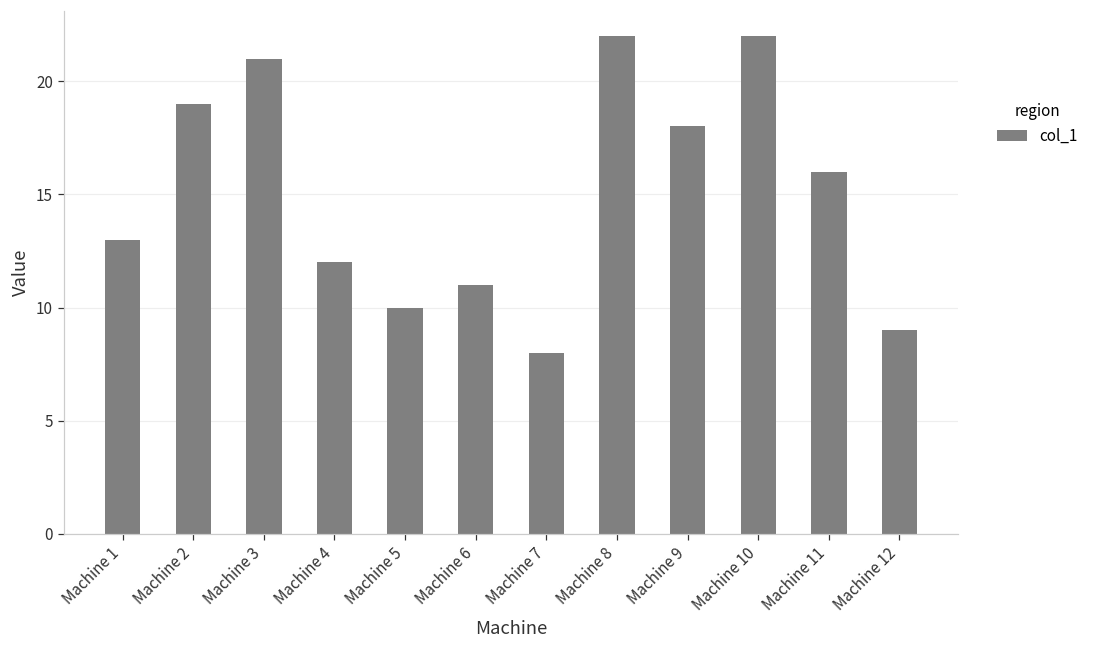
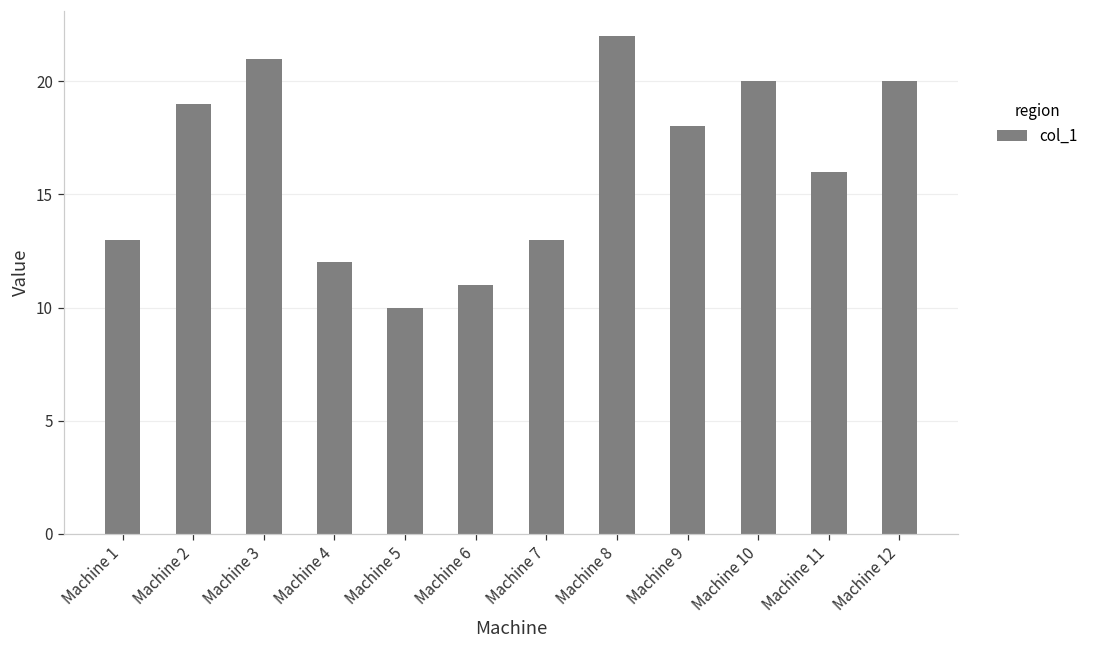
  {
    "Machine 1": 13,
    "Machine 2": 19,
    "Machine 3": 21,
    "Machine 4": 12,
    "Machine 5": 10,
    "Machine 6": 11,
-   "Machine 7": 8,
+   "Machine 7": 13,
    "Machine 8": 22,
    "Machine 9": 18,
-   "Machine 10": 22,
+   "Machine 10": 20,
    "Machine 11": 16,
-   "Machine 12": 9
+   "Machine 12": 20
  }
